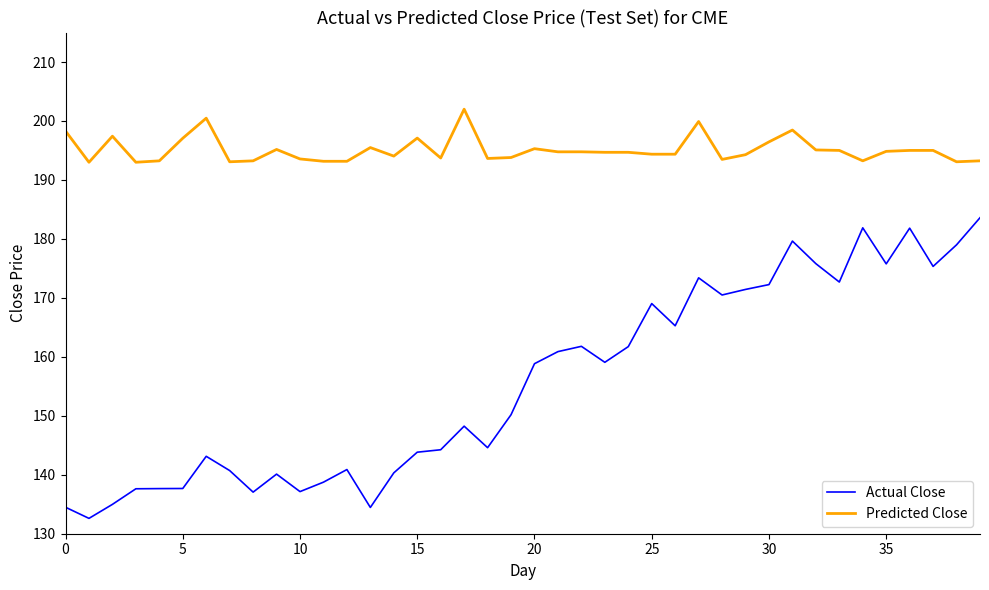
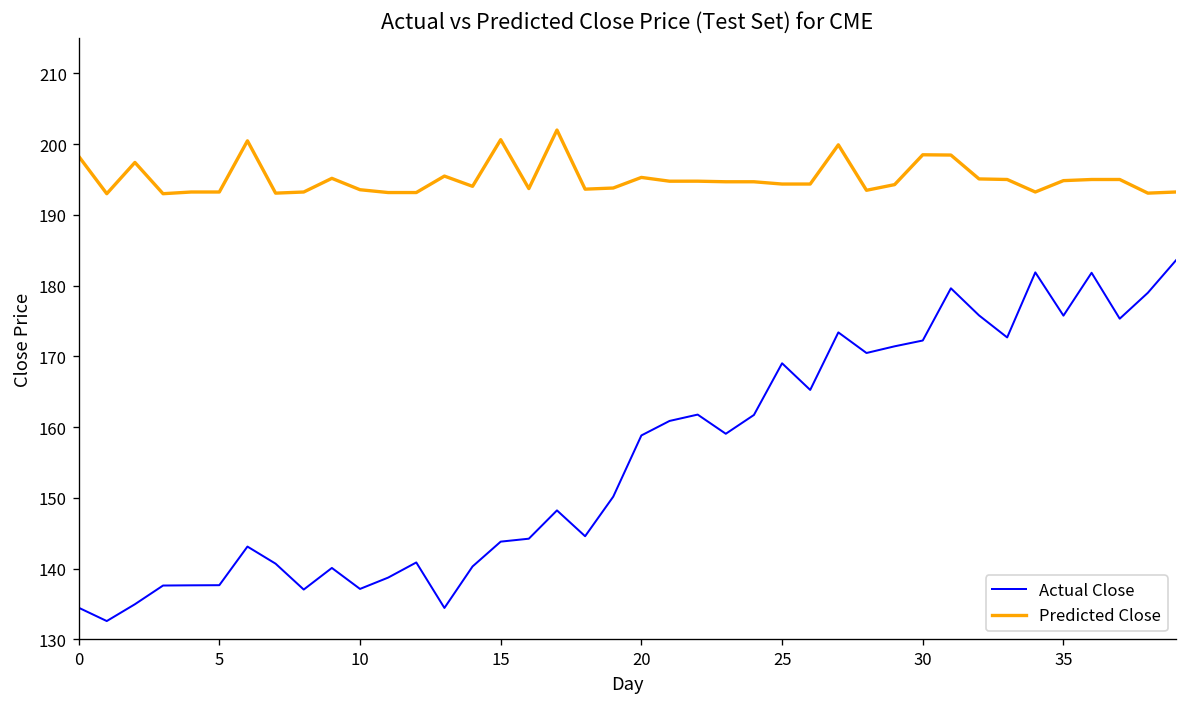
  {
    "Actual Close": {
      "0": 134,
      "5": 138,
      "10": 137,
      "15": 144,
      "20": 159,
      "25": 169,
      "30": 172,
      "35": 176
    },
    "Predicted Close": {
      "0": 198,
-     "5": 197,
+     "5": 193,
      "10": 194,
-     "15": 197,
+     "15": 201,
      "20": 195,
      "25": 194,
-     "30": 196,
+     "30": 199,
      "35": 195
    }
  }
